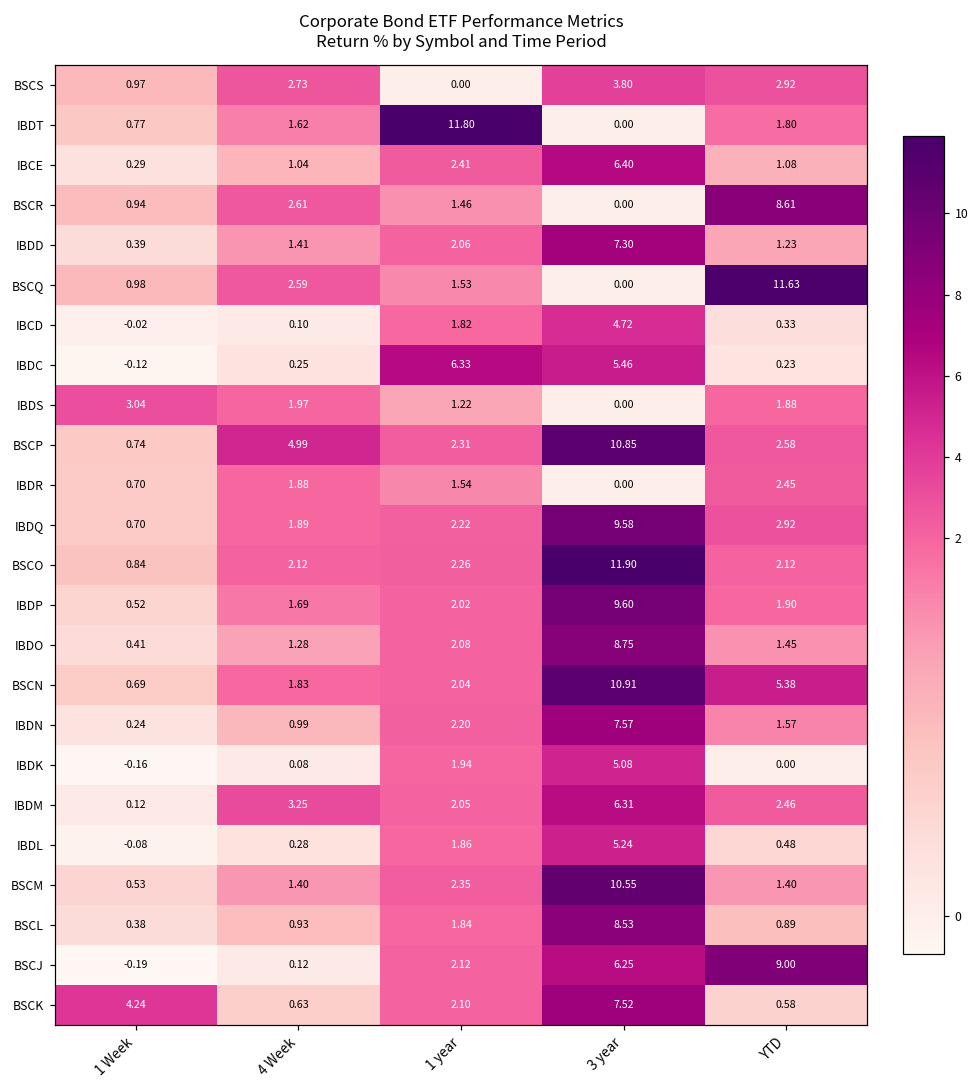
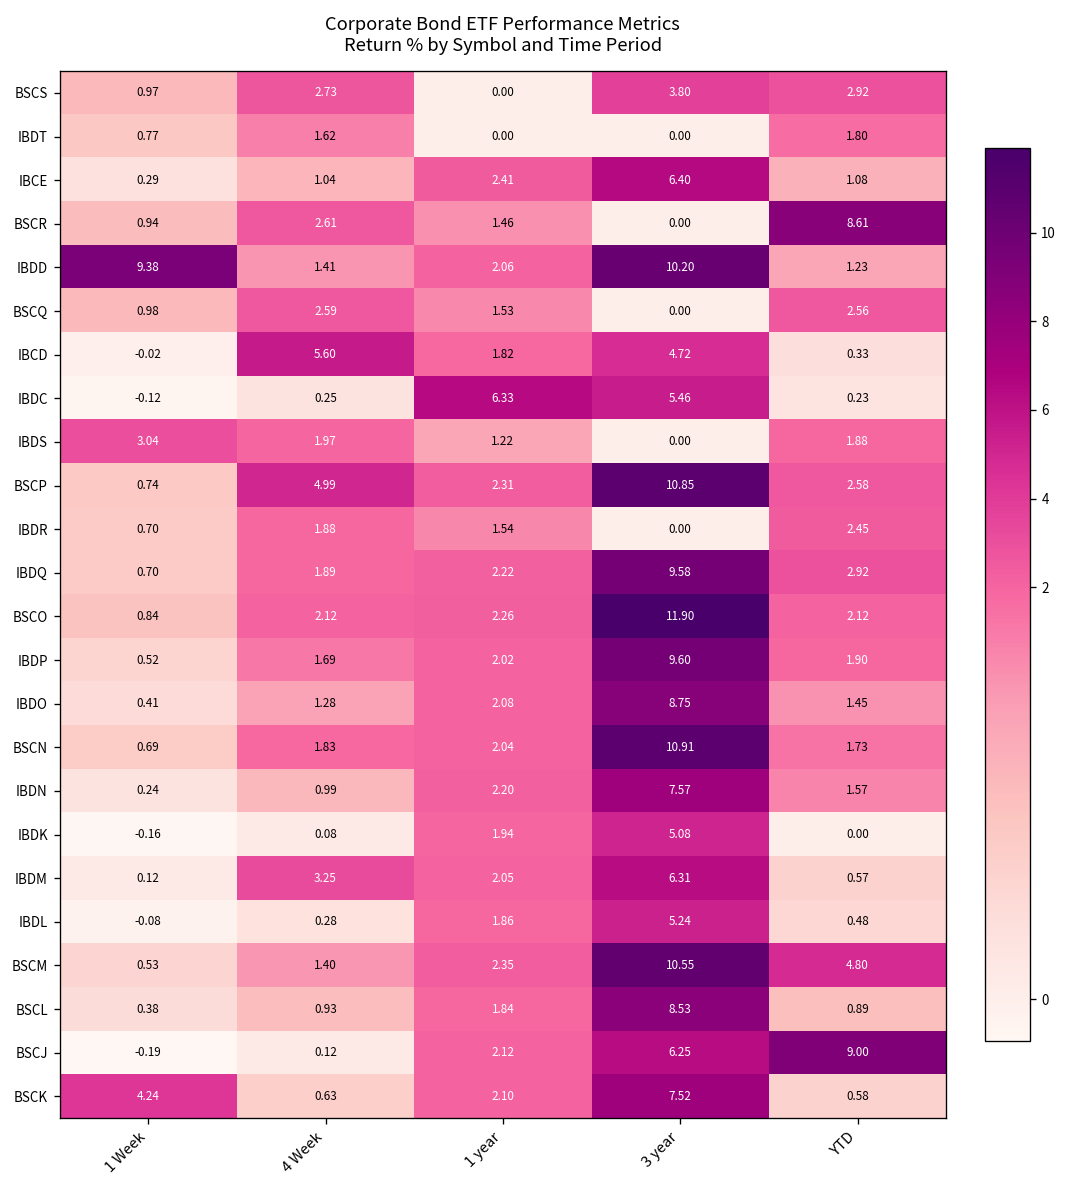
  {
    "BSCS": {
      "1 Week": 0.97,
      "4 Week": 2.73,
      "1 year": 0.00,
      "3 year": 3.80,
      "YTD": 2.92
    },
    "IBDT": {
      "1 Week": 0.77,
      "4 Week": 1.62,
-     "1 year": 11.80,
+     "1 year": 0.00,
      "3 year": 0.00,
      "YTD": 1.80
    },
    "IBCE": {
      "1 Week": 0.29,
      "4 Week": 1.04,
      "1 year": 2.41,
      "3 year": 6.40,
      "YTD": 1.08
    },
    "BSCR": {
      "1 Week": 0.94,
      "4 Week": 2.61,
      "1 year": 1.46,
      "3 year": 0.00,
      "YTD": 8.61
    },
    "IBDD": {
-     "1 Week": 0.39,
+     "1 Week": 9.38,
      "4 Week": 1.41,
      "1 year": 2.06,
-     "3 year": 7.30,
+     "3 year": 10.20,
      "YTD": 1.23
    },
    "BSCQ": {
      "1 Week": 0.98,
      "4 Week": 2.59,
      "1 year": 1.53,
      "3 year": 0.00,
-     "YTD": 11.63
+     "YTD": 2.56
    },
    "IBCD": {
      "1 Week": -0.02,
-     "4 Week": 0.10,
+     "4 Week": 5.60,
      "1 year": 1.82,
      "3 year": 4.72,
      "YTD": 0.33
    },
    "IBDC": {
      "1 Week": -0.12,
      "4 Week": 0.25,
      "1 year": 6.33,
      "3 year": 5.46,
      "YTD": 0.23
    },
    "IBDS": {
      "1 Week": 3.04,
      "4 Week": 1.97,
      "1 year": 1.22,
      "3 year": 0.00,
      "YTD": 1.88
    },
    "BSCP": {
      "1 Week": 0.74,
      "4 Week": 4.99,
      "1 year": 2.31,
      "3 year": 10.85,
      "YTD": 2.58
    },
    "IBDR": {
      "1 Week": 0.70,
      "4 Week": 1.88,
      "1 year": 1.54,
      "3 year": 0.00,
      "YTD": 2.45
    },
    "IBDQ": {
      "1 Week": 0.70,
      "4 Week": 1.89,
      "1 year": 2.22,
      "3 year": 9.58,
      "YTD": 2.92
    },
    "BSCO": {
      "1 Week": 0.84,
      "4 Week": 2.12,
      "1 year": 2.26,
      "3 year": 11.90,
      "YTD": 2.12
    },
    "IBDP": {
      "1 Week": 0.52,
      "4 Week": 1.69,
      "1 year": 2.02,
      "3 year": 9.60,
      "YTD": 1.90
    },
    "IBDO": {
      "1 Week": 0.41,
      "4 Week": 1.28,
      "1 year": 2.08,
      "3 year": 8.75,
      "YTD": 1.45
    },
    "BSCN": {
      "1 Week": 0.69,
      "4 Week": 1.83,
      "1 year": 2.04,
      "3 year": 10.91,
-     "YTD": 5.38
+     "YTD": 1.73
    },
    "IBDN": {
      "1 Week": 0.24,
      "4 Week": 0.99,
      "1 year": 2.20,
      "3 year": 7.57,
      "YTD": 1.57
    },
    "IBDK": {
      "1 Week": -0.16,
      "4 Week": 0.08,
      "1 year": 1.94,
      "3 year": 5.08,
      "YTD": 0.00
    },
    "IBDM": {
      "1 Week": 0.12,
      "4 Week": 3.25,
      "1 year": 2.05,
      "3 year": 6.31,
-     "YTD": 2.46
+     "YTD": 0.57
    },
    "IBDL": {
      "1 Week": -0.08,
      "4 Week": 0.28,
      "1 year": 1.86,
      "3 year": 5.24,
      "YTD": 0.48
    },
    "BSCM": {
      "1 Week": 0.53,
      "4 Week": 1.40,
      "1 year": 2.35,
      "3 year": 10.55,
-     "YTD": 1.40
+     "YTD": 4.80
    },
    "BSCL": {
      "1 Week": 0.38,
      "4 Week": 0.93,
      "1 year": 1.84,
      "3 year": 8.53,
      "YTD": 0.89
    },
    "BSCJ": {
      "1 Week": -0.19,
      "4 Week": 0.12,
      "1 year": 2.12,
      "3 year": 6.25,
      "YTD": 9.00
    },
    "BSCK": {
      "1 Week": 4.24,
      "4 Week": 0.63,
      "1 year": 2.10,
      "3 year": 7.52,
      "YTD": 0.58
    }
  }
